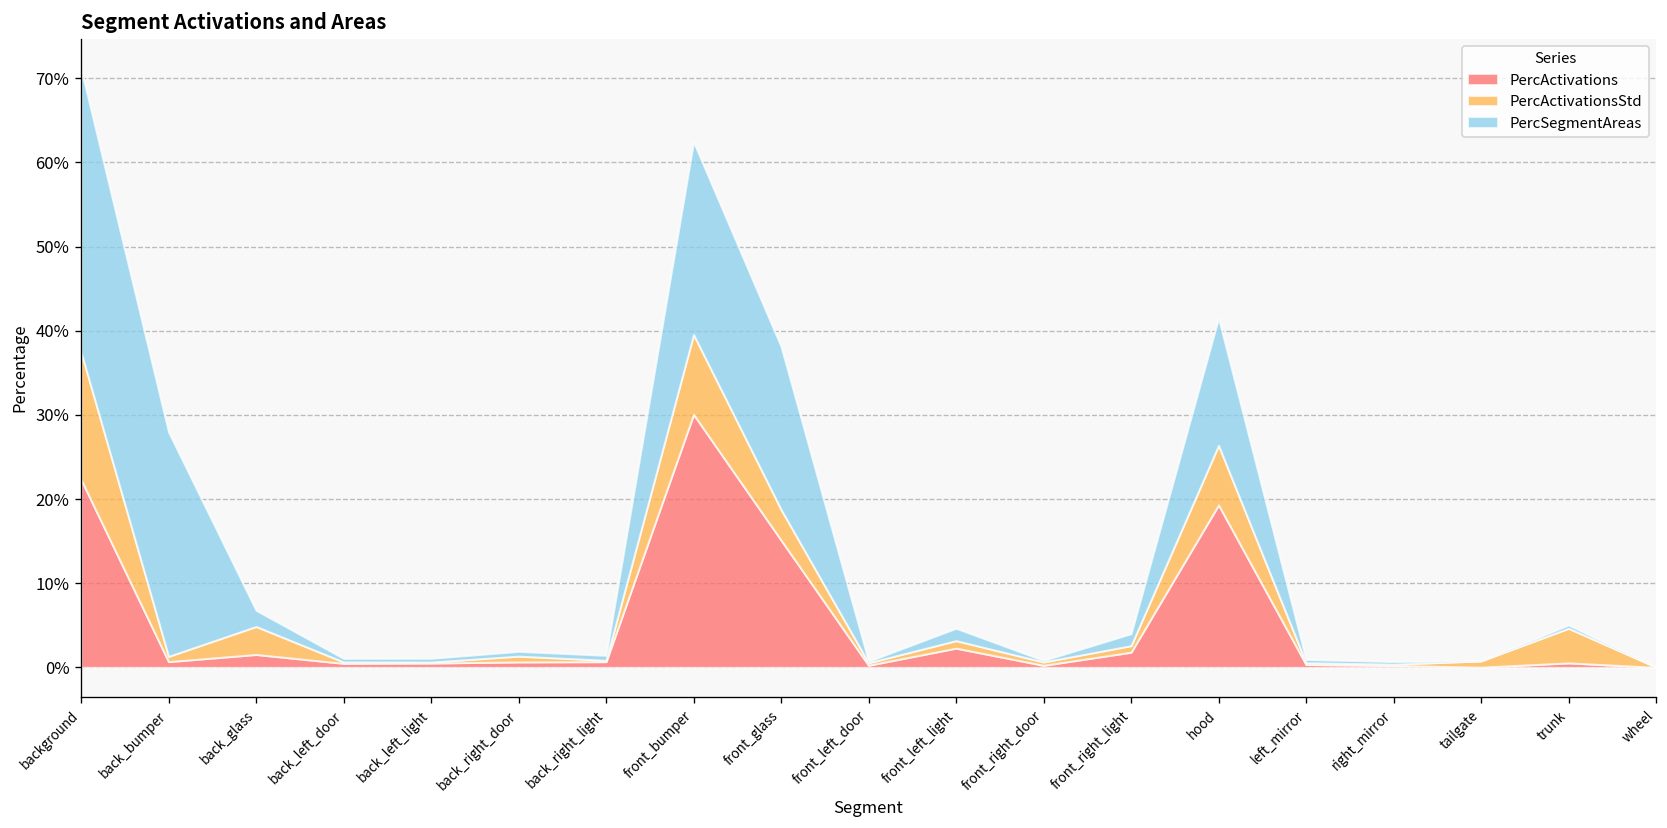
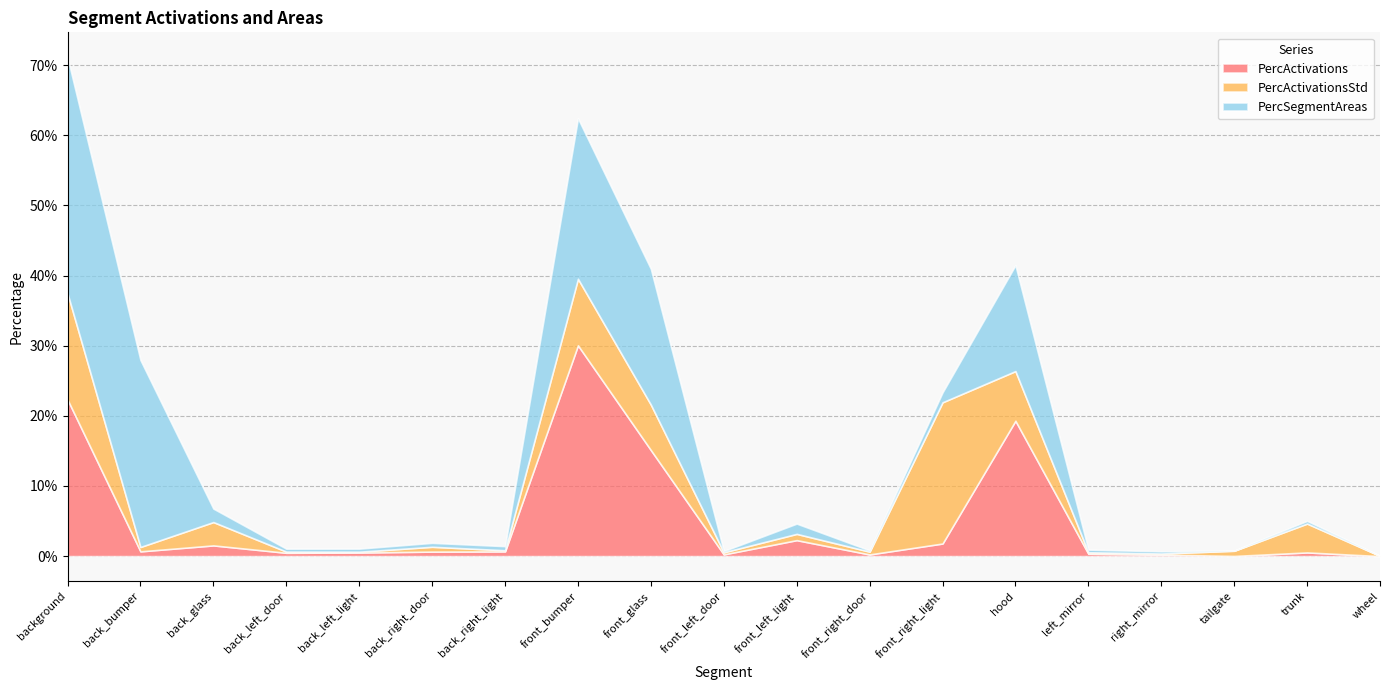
  {
    "PercActivations": {
      "background": "22%",
      "back_bumper": "1%",
      "back_glass": "2%",
      "back_right_door": "1%",
      "front_bumper": "30%",
      "front_glass": "15%",
      "front_left_light": "2%",
      "front_right_light": "2%",
      "hood": "19%",
      "trunk": "1%"
    },
    "PercActivationsStd": {
      "background": "15%",
      "back_bumper": "1%",
      "back_glass": "3%",
      "back_right_door": "1%",
      "front_bumper": "9%",
-     "front_glass": "4%",
+     "front_glass": "6%",
      "front_left_light": "1%",
-     "front_right_light": "1%",
+     "front_right_light": "20%",
      "hood": "7%",
      "trunk": "4%"
    },
    "PercSegmentAreas": {
      "background": "34%",
      "back_bumper": "27%",
      "back_glass": "2%",
      "back_left_door": "0%",
      "back_left_light": "0%",
      "back_right_door": "1%",
      "back_right_light": "1%",
      "front_bumper": "23%",
      "front_glass": "19%",
      "front_left_light": "1%",
      "front_right_light": "1%",
      "hood": "15%",
      "left_mirror": "0%",
      "trunk": "0%"
    }
  }
